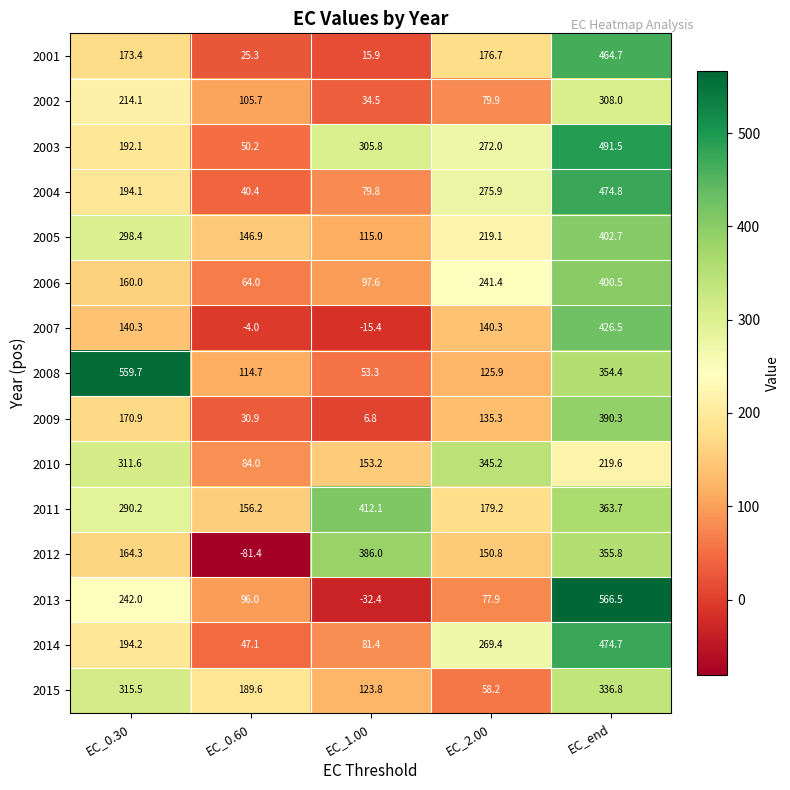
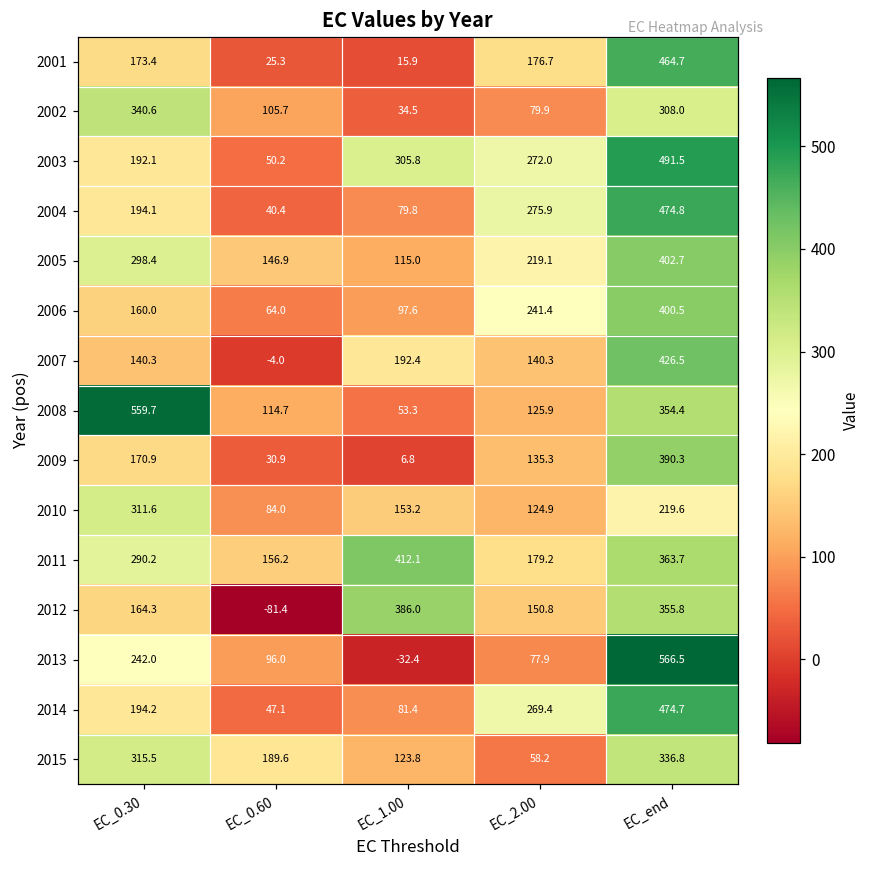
  {
    "2001": {
      "EC_0.30": 173.4,
      "EC_0.60": 25.3,
      "EC_1.00": 15.9,
      "EC_2.00": 176.7,
      "EC_end": 464.7
    },
    "2002": {
-     "EC_0.30": 214.1,
+     "EC_0.30": 340.6,
      "EC_0.60": 105.7,
      "EC_1.00": 34.5,
      "EC_2.00": 79.9,
      "EC_end": 308.0
    },
    "2003": {
      "EC_0.30": 192.1,
      "EC_0.60": 50.2,
      "EC_1.00": 305.8,
      "EC_2.00": 272.0,
      "EC_end": 491.5
    },
    "2004": {
      "EC_0.30": 194.1,
      "EC_0.60": 40.4,
      "EC_1.00": 79.8,
      "EC_2.00": 275.9,
      "EC_end": 474.8
    },
    "2005": {
      "EC_0.30": 298.4,
      "EC_0.60": 146.9,
      "EC_1.00": 115.0,
      "EC_2.00": 219.1,
      "EC_end": 402.7
    },
    "2006": {
      "EC_0.30": 160.0,
      "EC_0.60": 64.0,
      "EC_1.00": 97.6,
      "EC_2.00": 241.4,
      "EC_end": 400.5
    },
    "2007": {
      "EC_0.30": 140.3,
      "EC_0.60": -4.0,
-     "EC_1.00": -15.4,
+     "EC_1.00": 192.4,
      "EC_2.00": 140.3,
      "EC_end": 426.5
    },
    "2008": {
      "EC_0.30": 559.7,
      "EC_0.60": 114.7,
      "EC_1.00": 53.3,
      "EC_2.00": 125.9,
      "EC_end": 354.4
    },
    "2009": {
      "EC_0.30": 170.9,
      "EC_0.60": 30.9,
      "EC_1.00": 6.8,
      "EC_2.00": 135.3,
      "EC_end": 390.3
    },
    "2010": {
      "EC_0.30": 311.6,
      "EC_0.60": 84.0,
      "EC_1.00": 153.2,
-     "EC_2.00": 345.2,
+     "EC_2.00": 124.9,
      "EC_end": 219.6
    },
    "2011": {
      "EC_0.30": 290.2,
      "EC_0.60": 156.2,
      "EC_1.00": 412.1,
      "EC_2.00": 179.2,
      "EC_end": 363.7
    },
    "2012": {
      "EC_0.30": 164.3,
      "EC_0.60": -81.4,
      "EC_1.00": 386.0,
      "EC_2.00": 150.8,
      "EC_end": 355.8
    },
    "2013": {
      "EC_0.30": 242.0,
      "EC_0.60": 96.0,
      "EC_1.00": -32.4,
      "EC_2.00": 77.9,
      "EC_end": 566.5
    },
    "2014": {
      "EC_0.30": 194.2,
      "EC_0.60": 47.1,
      "EC_1.00": 81.4,
      "EC_2.00": 269.4,
      "EC_end": 474.7
    },
    "2015": {
      "EC_0.30": 315.5,
      "EC_0.60": 189.6,
      "EC_1.00": 123.8,
      "EC_2.00": 58.2,
      "EC_end": 336.8
    }
  }
